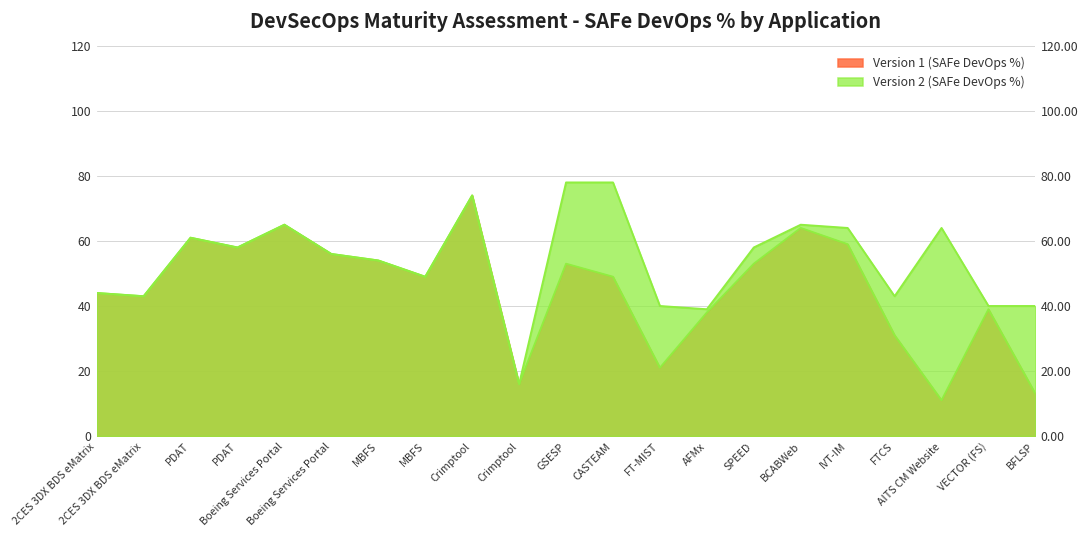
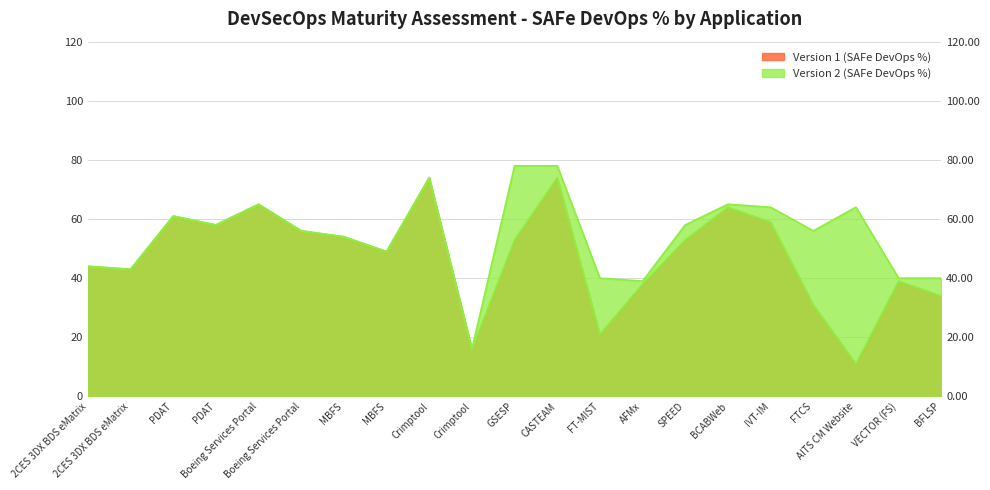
  {
    "Version 1 (SAFe DevOps %)": {
      "GSESP": 53,
-     "CASTEAM": 49,
+     "CASTEAM": 74,
      "FT-MIST": 21,
      "AFMx": 38,
      "SPEED": 53,
      "BCABWeb": 64,
      "IVT-IM": 59,
      "FTCS": 31,
      "AITS CM Website": 11,
      "VECTOR (FS)": 39,
-     "BFLSP": 13
+     "BFLSP": 34
    },
    "Version 2 (SAFe DevOps %)": {
      "GSESP": 78,
      "CASTEAM": 78,
      "FT-MIST": 40,
      "AFMx": 39,
      "SPEED": 58,
      "BCABWeb": 65,
      "IVT-IM": 64,
-     "FTCS": 43,
+     "FTCS": 56,
      "AITS CM Website": 64,
      "VECTOR (FS)": 40,
      "BFLSP": 40
    }
  }
